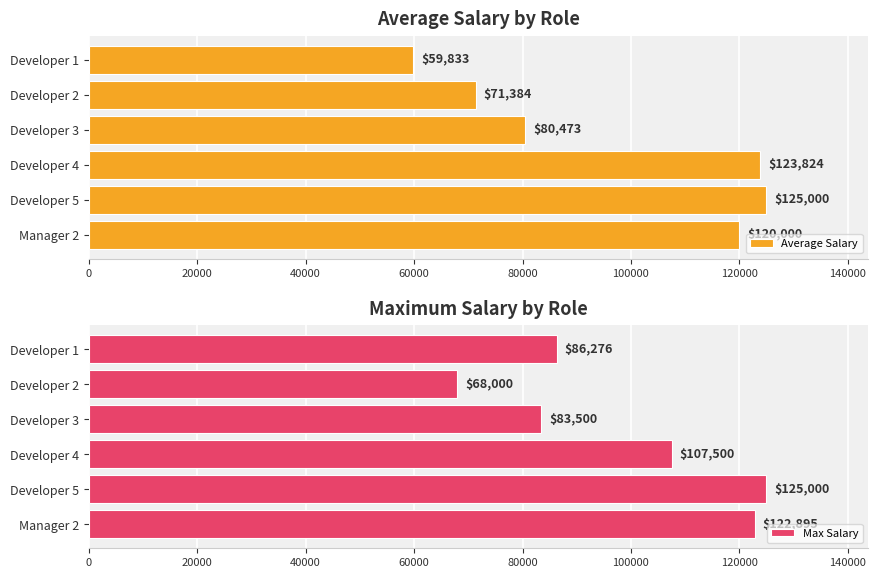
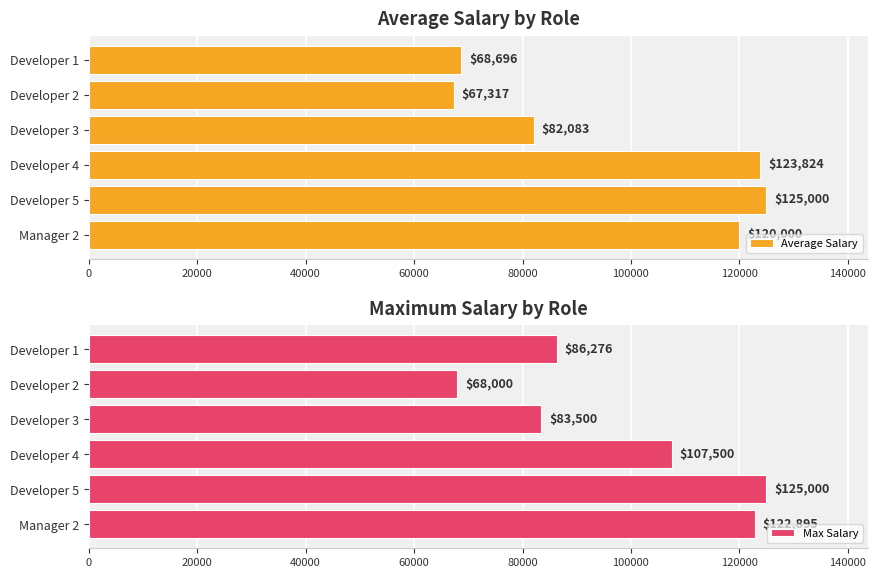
  {
    "Average Salary by Role": {
-     "Developer 1": "$59,833",
-     "Developer 2": "$71,384",
-     "Developer 3": "$80,473",
+     "Developer 1": "$68,696",
+     "Developer 2": "$67,317",
+     "Developer 3": "$82,083",
      "Developer 4": "$123,824",
      "Developer 5": "$125,000"
    },
    "Maximum Salary by Role": {
      "Developer 1": "$86,276",
      "Developer 2": "$68,000",
      "Developer 3": "$83,500",
      "Developer 4": "$107,500",
      "Developer 5": "$125,000"
    }
  }
